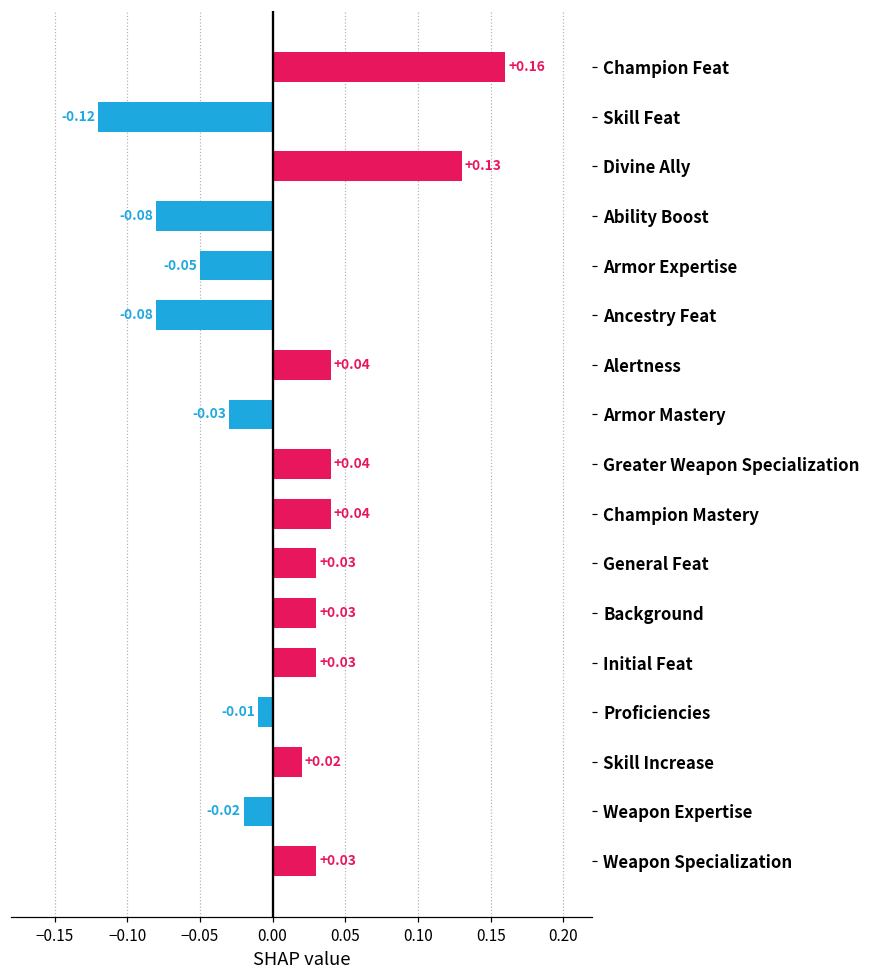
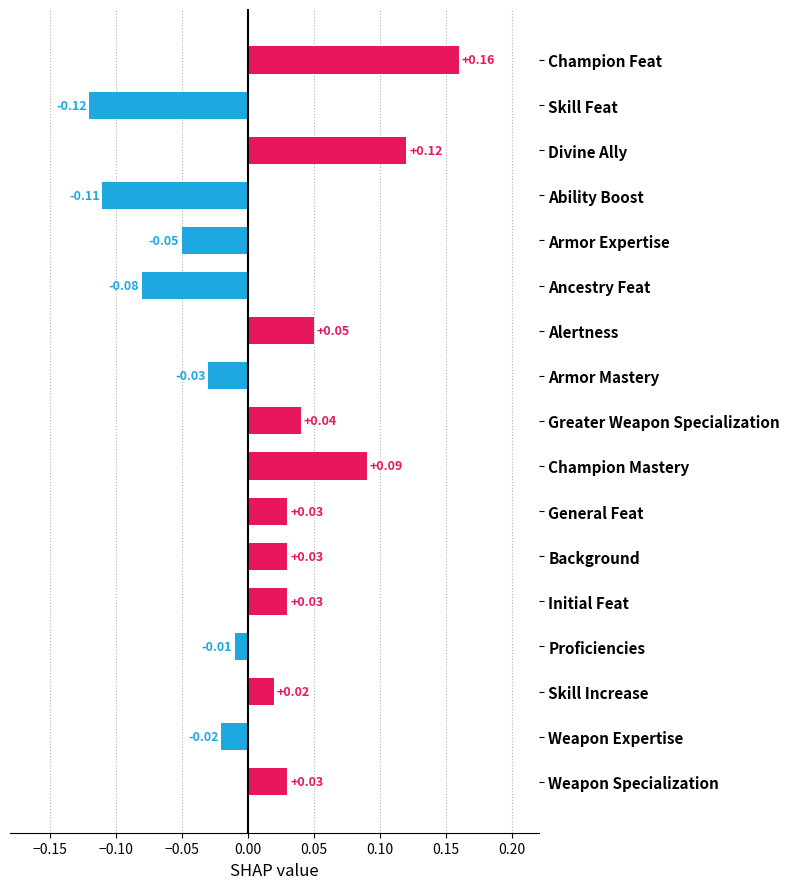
  {
    "Champion Feat": "+0.16",
    "Skill Feat": "-0.12",
-   "Divine Ally": "+0.13",
-   "Ability Boost": "-0.08",
+   "Divine Ally": "+0.12",
+   "Ability Boost": "-0.11",
    "Armor Expertise": "-0.05",
    "Ancestry Feat": "-0.08",
-   "Alertness": "+0.04",
+   "Alertness": "+0.05",
    "Armor Mastery": "-0.03",
    "Greater Weapon Specialization": "+0.04",
-   "Champion Mastery": "+0.04",
+   "Champion Mastery": "+0.09",
    "General Feat": "+0.03",
    "Background": "+0.03",
    "Initial Feat": "+0.03",
    "Proficiencies": "-0.01",
    "Skill Increase": "+0.02",
    "Weapon Expertise": "-0.02",
    "Weapon Specialization": "+0.03"
  }
